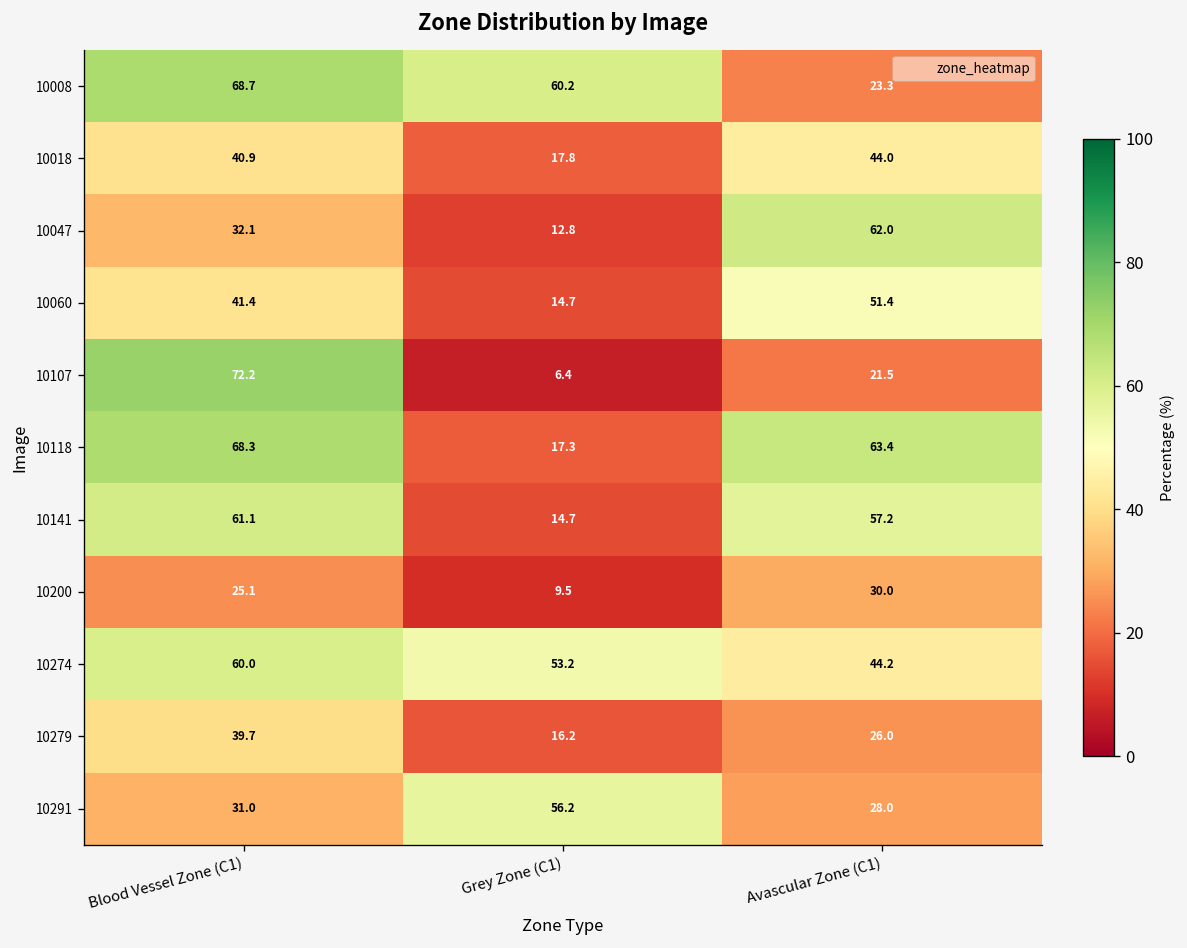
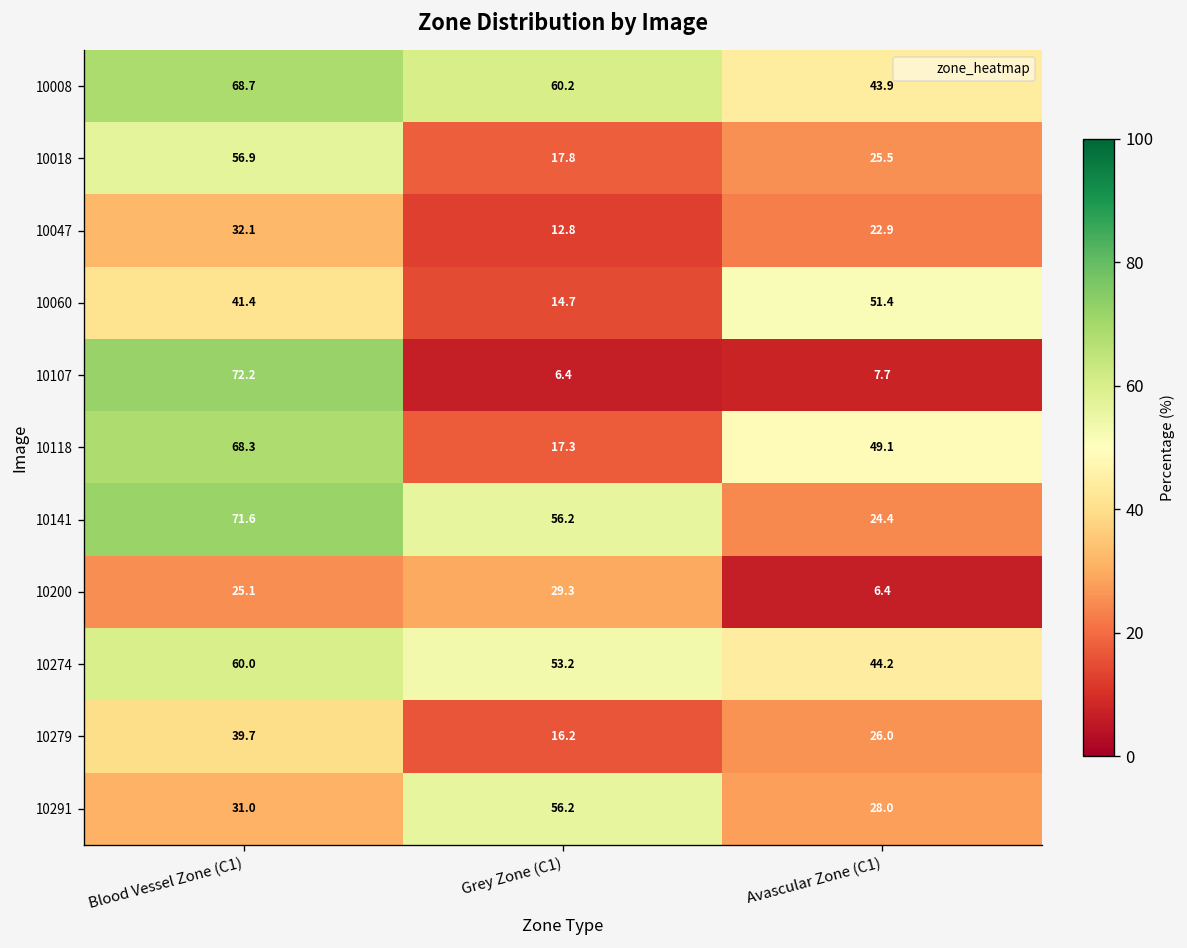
  {
    "10008": {
      "Blood Vessel Zone (C1)": 68.7,
      "Grey Zone (C1)": 60.2,
-     "Avascular Zone (C1)": 23.3
+     "Avascular Zone (C1)": 43.9
    },
    "10018": {
-     "Blood Vessel Zone (C1)": 40.9,
+     "Blood Vessel Zone (C1)": 56.9,
      "Grey Zone (C1)": 17.8,
-     "Avascular Zone (C1)": 44.0
+     "Avascular Zone (C1)": 25.5
    },
    "10047": {
      "Blood Vessel Zone (C1)": 32.1,
      "Grey Zone (C1)": 12.8,
-     "Avascular Zone (C1)": 62.0
+     "Avascular Zone (C1)": 22.9
    },
    "10060": {
      "Blood Vessel Zone (C1)": 41.4,
      "Grey Zone (C1)": 14.7,
      "Avascular Zone (C1)": 51.4
    },
    "10107": {
      "Blood Vessel Zone (C1)": 72.2,
      "Grey Zone (C1)": 6.4,
-     "Avascular Zone (C1)": 21.5
+     "Avascular Zone (C1)": 7.7
    },
    "10118": {
      "Blood Vessel Zone (C1)": 68.3,
      "Grey Zone (C1)": 17.3,
-     "Avascular Zone (C1)": 63.4
+     "Avascular Zone (C1)": 49.1
    },
    "10141": {
-     "Blood Vessel Zone (C1)": 61.1,
-     "Grey Zone (C1)": 14.7,
-     "Avascular Zone (C1)": 57.2
+     "Blood Vessel Zone (C1)": 71.6,
+     "Grey Zone (C1)": 56.2,
+     "Avascular Zone (C1)": 24.4
    },
    "10200": {
      "Blood Vessel Zone (C1)": 25.1,
-     "Grey Zone (C1)": 9.5,
-     "Avascular Zone (C1)": 30.0
+     "Grey Zone (C1)": 29.3,
+     "Avascular Zone (C1)": 6.4
    },
    "10274": {
      "Blood Vessel Zone (C1)": 60.0,
      "Grey Zone (C1)": 53.2,
      "Avascular Zone (C1)": 44.2
    },
    "10279": {
      "Blood Vessel Zone (C1)": 39.7,
      "Grey Zone (C1)": 16.2,
      "Avascular Zone (C1)": 26.0
    },
    "10291": {
      "Blood Vessel Zone (C1)": 31.0,
      "Grey Zone (C1)": 56.2,
      "Avascular Zone (C1)": 28.0
    }
  }
